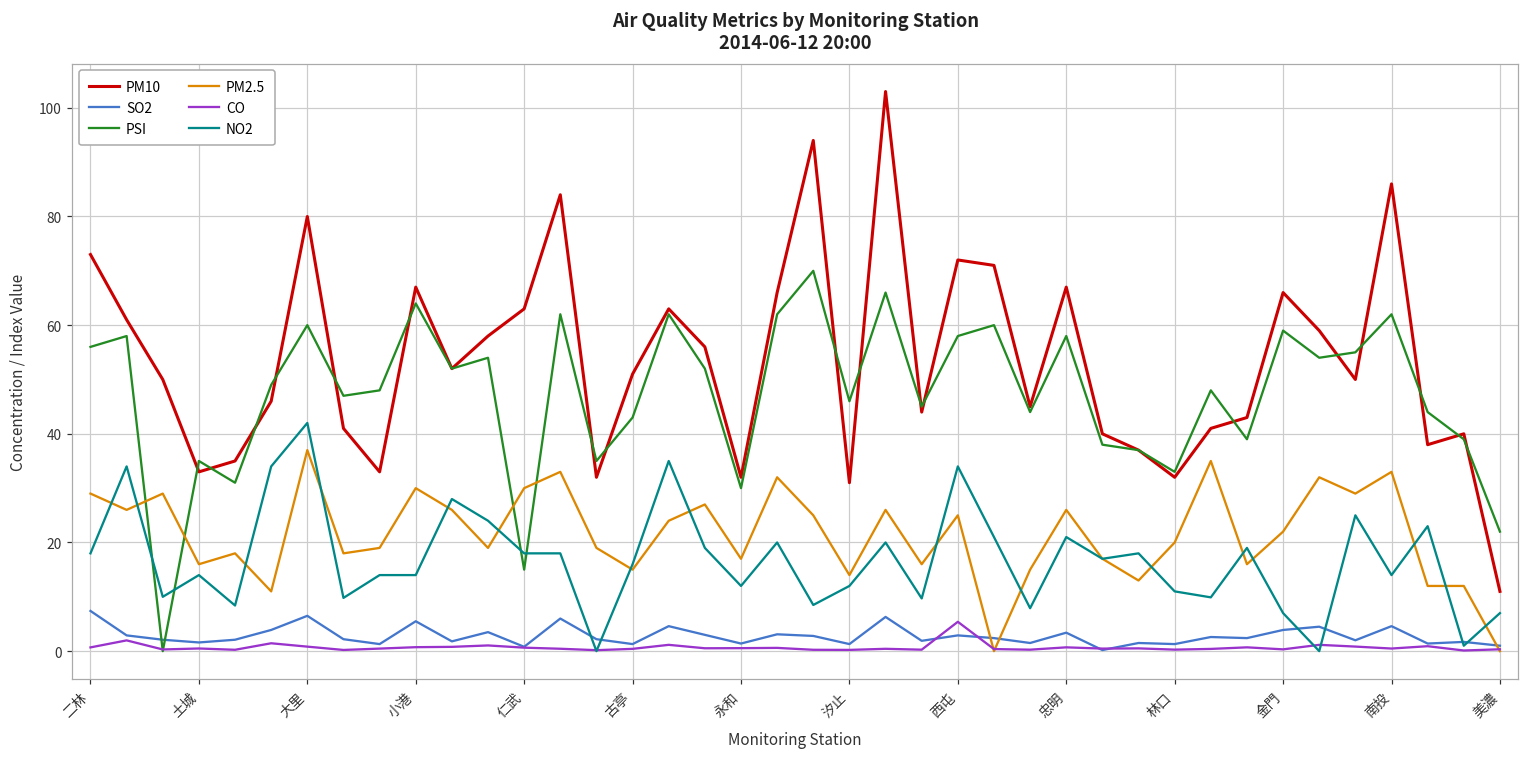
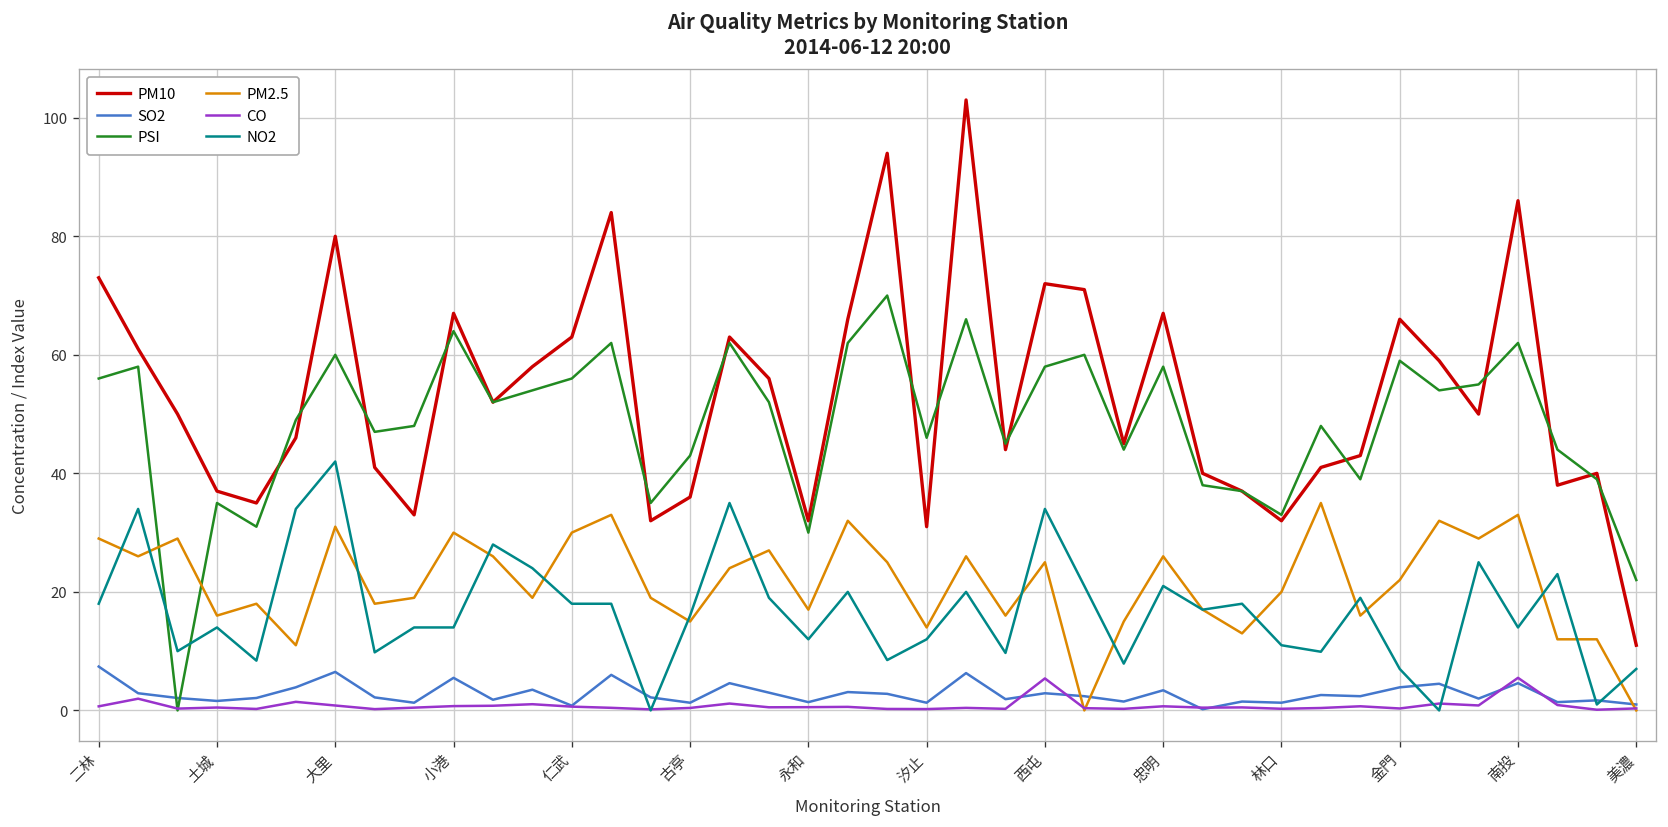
  {
    "PM10": {
      "二林": 73,
-     "土城": 33,
+     "土城": 37,
      "大里": 80,
      "小港": 67,
      "仁武": 63,
-     "古亭": 51,
+     "古亭": 36,
      "永和": 32,
      "汐止": 31,
      "西屯": 72,
      "忠明": 67,
      "林口": 32,
      "金門": 66,
      "南投": 86,
      "美濃": 11
    },
    "SO2": {
      "二林": 7,
      "土城": 2,
      "大里": 7,
      "小港": 6,
      "古亭": 1,
      "永和": 1,
      "汐止": 1,
      "西屯": 3,
      "忠明": 3,
      "林口": 1,
      "金門": 4,
      "南投": 5,
      "美濃": 1
    },
    "PSI": {
      "二林": 56,
      "土城": 35,
      "大里": 60,
      "小港": 64,
-     "仁武": 15,
+     "仁武": 56,
      "古亭": 43,
      "永和": 30,
      "汐止": 46,
      "西屯": 58,
      "忠明": 58,
      "林口": 33,
      "金門": 59,
      "南投": 62,
      "美濃": 22
    },
    "PM2.5": {
      "二林": 29,
      "土城": 16,
-     "大里": 37,
+     "大里": 31,
      "小港": 30,
      "仁武": 30,
      "古亭": 15,
      "永和": 17,
      "汐止": 14,
      "西屯": 25,
      "忠明": 26,
      "林口": 20,
      "金門": 22,
      "南投": 33
    },
    "CO": {
      "二林": 1,
      "土城": 0,
      "大里": 1,
      "小港": 1,
      "古亭": 0,
      "永和": 1,
      "汐止": 0,
      "西屯": 5,
      "忠明": 1,
      "林口": 0,
      "金門": 0,
-     "南投": 0
+     "南投": 6
    },
    "NO2": {
      "二林": 18,
      "土城": 14,
      "大里": 42,
      "小港": 14,
      "仁武": 18,
      "古亭": 16,
      "永和": 12,
      "汐止": 12,
      "西屯": 34,
      "忠明": 21,
      "林口": 11,
      "金門": 7,
      "南投": 14,
      "美濃": 7
    }
  }
